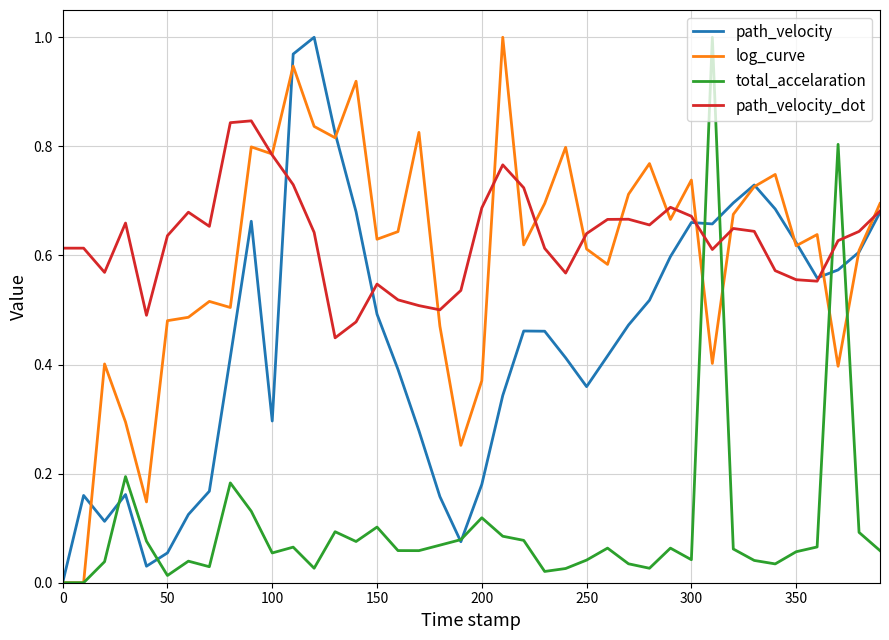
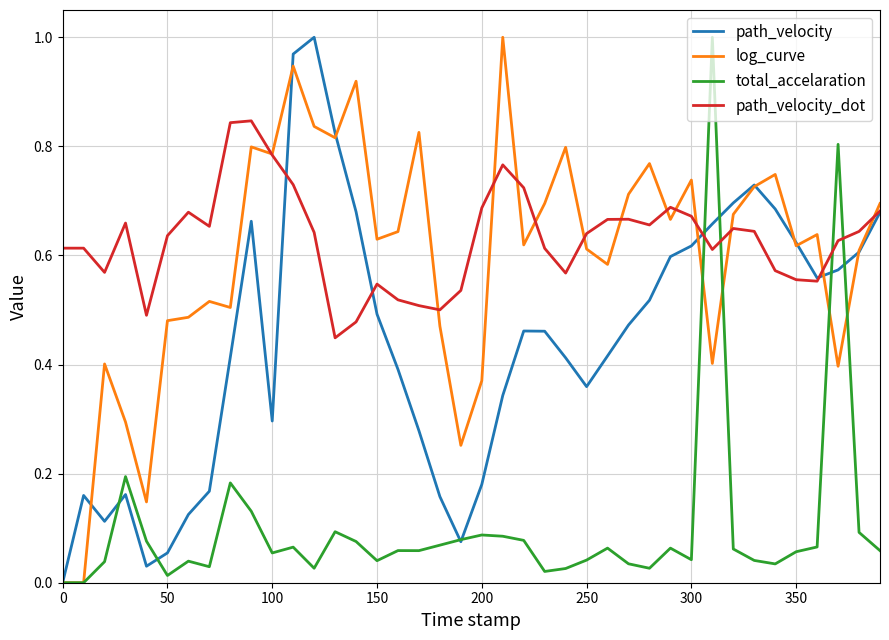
  {
    "path_velocity": {
      "50": 0.05,
      "100": 0.30,
      "150": 0.49,
      "200": 0.18,
      "250": 0.36,
-     "300": 0.66,
+     "300": 0.62,
      "350": 0.62
    },
    "log_curve": {
      "50": 0.48,
      "150": 0.63,
      "200": 0.37,
      "250": 0.61,
      "300": 0.74,
      "350": 0.62
    },
    "total_accelaration": {
      "50": 0.01,
      "100": 0.05,
-     "150": 0.10,
-     "200": 0.12,
+     "150": 0.04,
+     "200": 0.09,
      "250": 0.04,
      "300": 0.04,
      "350": 0.06
    },
    "path_velocity_dot": {
      "0": 0.61,
      "50": 0.64,
      "150": 0.55,
      "200": 0.69,
      "250": 0.64,
      "300": 0.67,
      "350": 0.56
    }
  }
